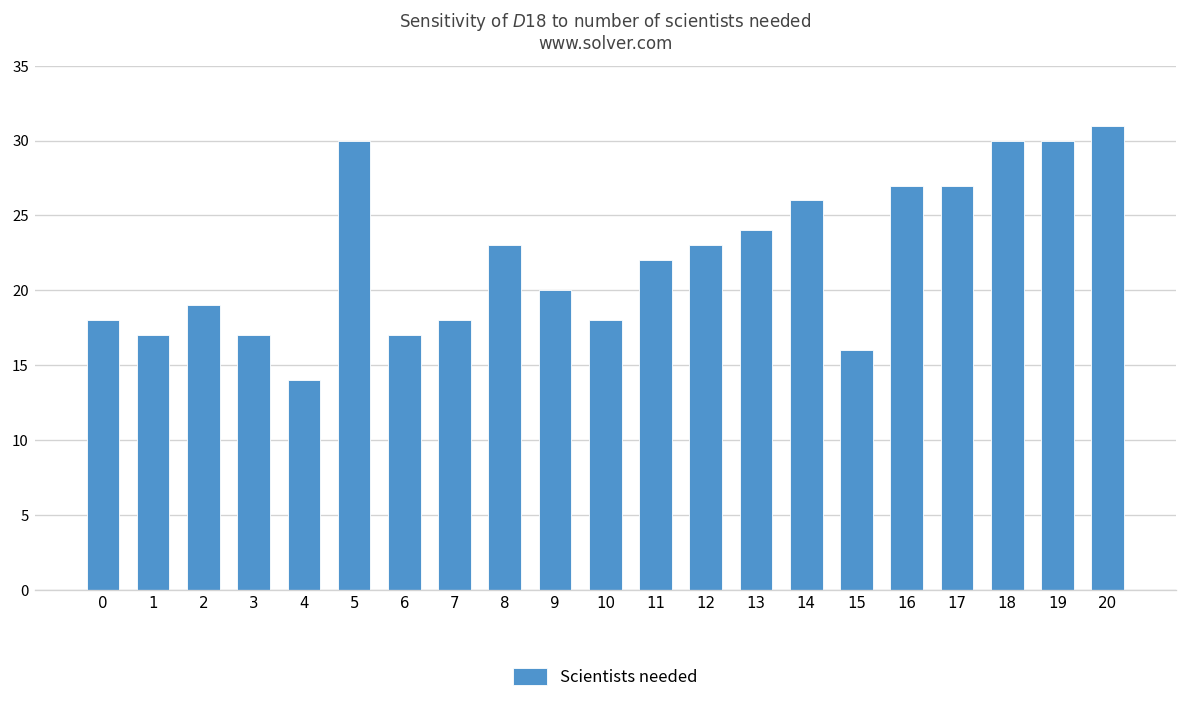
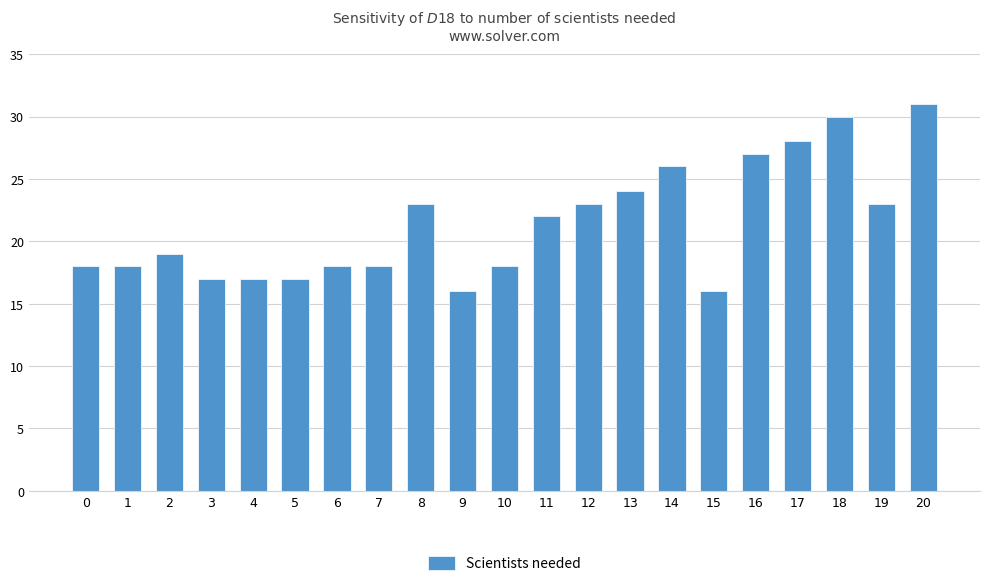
  {
    "0": 18,
-   "1": 17,
+   "1": 18,
    "2": 19,
    "3": 17,
-   "4": 14,
-   "5": 30,
-   "6": 17,
+   "4": 17,
+   "5": 17,
+   "6": 18,
    "7": 18,
    "8": 23,
-   "9": 20,
+   "9": 16,
    "10": 18,
    "11": 22,
    "12": 23,
    "13": 24,
    "14": 26,
    "15": 16,
    "16": 27,
-   "17": 27,
+   "17": 28,
    "18": 30,
-   "19": 30,
+   "19": 23,
    "20": 31
  }
